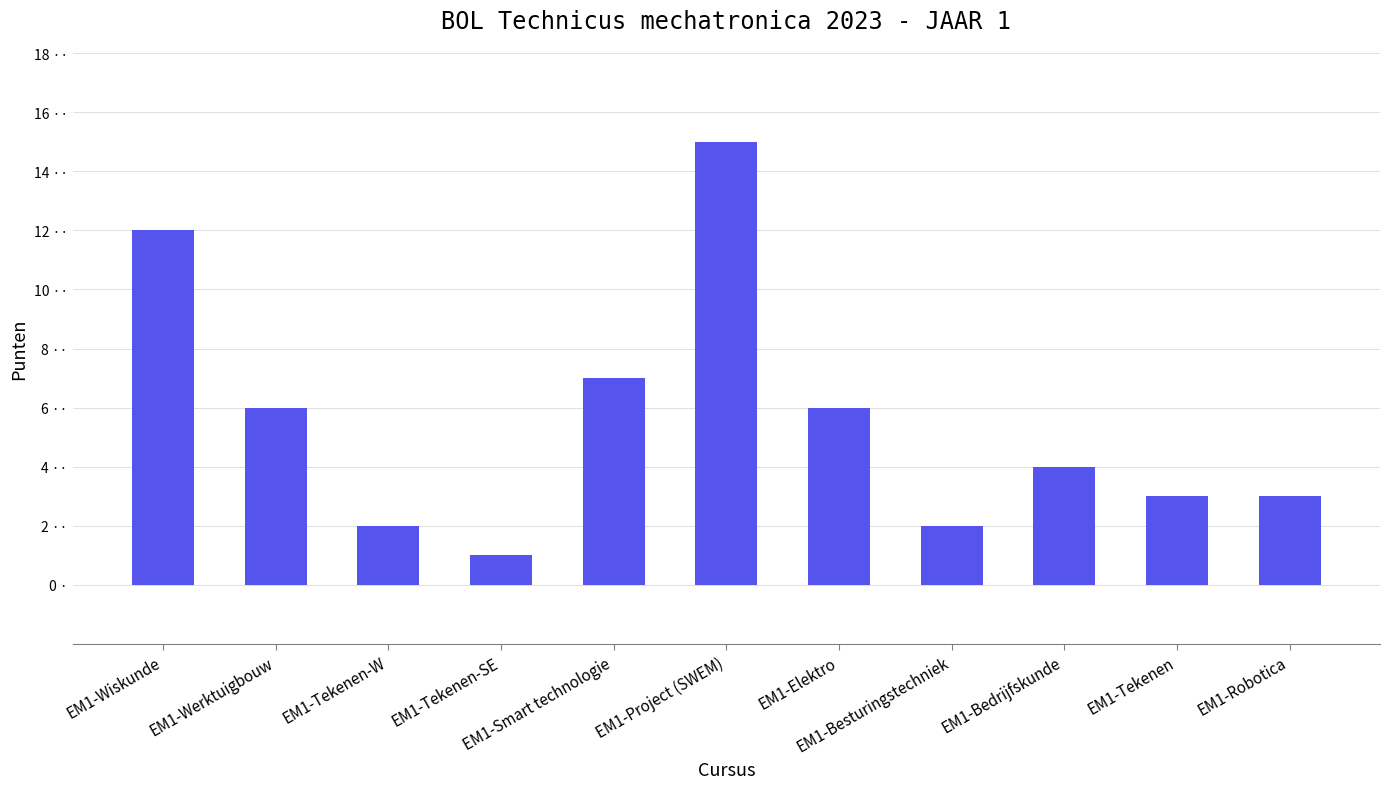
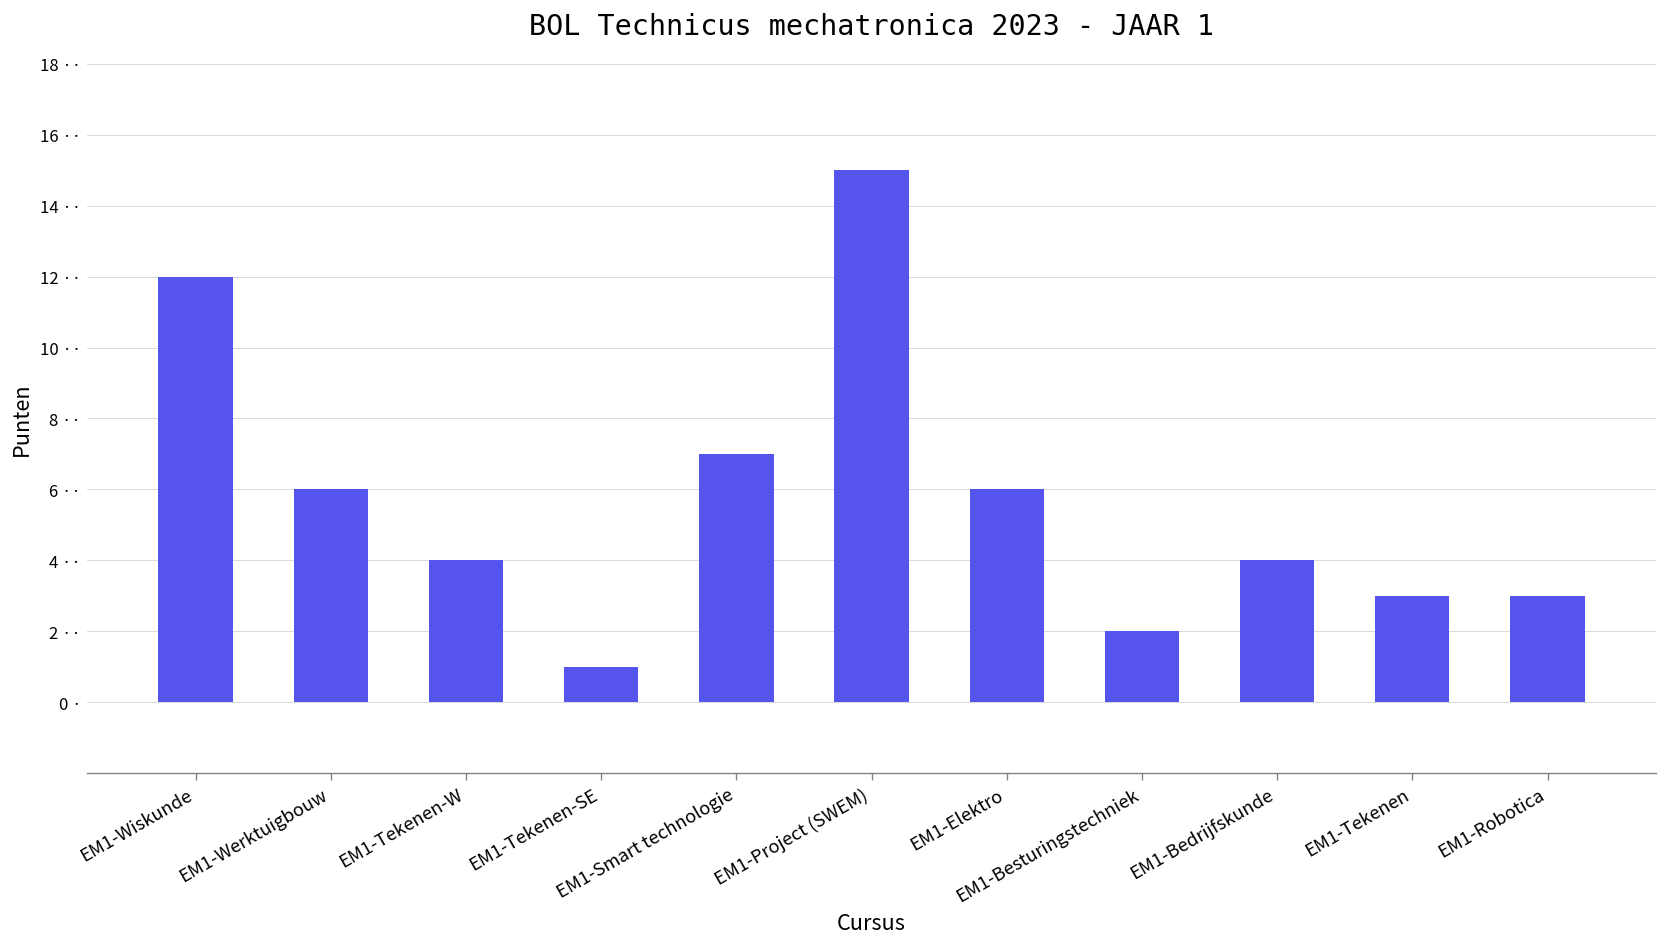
  {
    "EM1-Wiskunde": "12 ··",
    "EM1-Werktuigbouw": "6 ··",
-   "EM1-Tekenen-W": "2 ··",
+   "EM1-Tekenen-W": "4 ··",
    "EM1-Tekenen-SE": "1 ··",
    "EM1-Smart technologie": "7 ··",
    "EM1-Project (SWEM)": "15 ··",
    "EM1-Elektro": "6 ··",
    "EM1-Besturingstechniek": "2 ··",
    "EM1-Bedrijfskunde": "4 ··",
    "EM1-Tekenen": "3 ··",
    "EM1-Robotica": "3 ··"
  }
